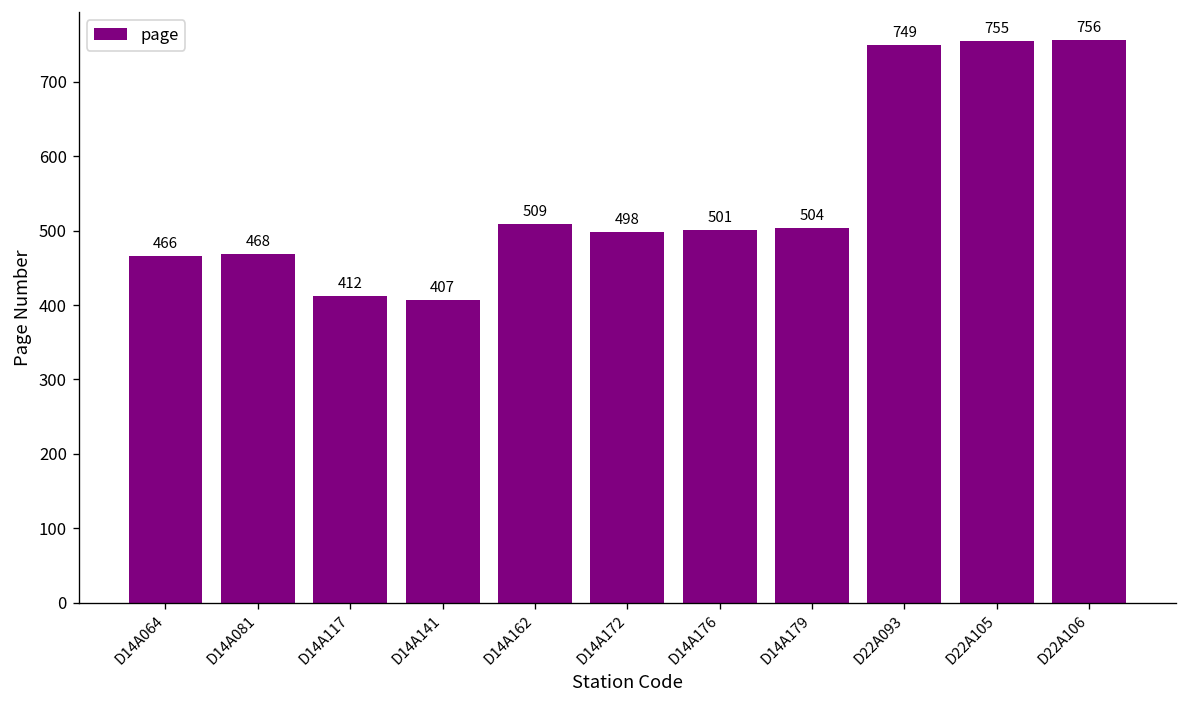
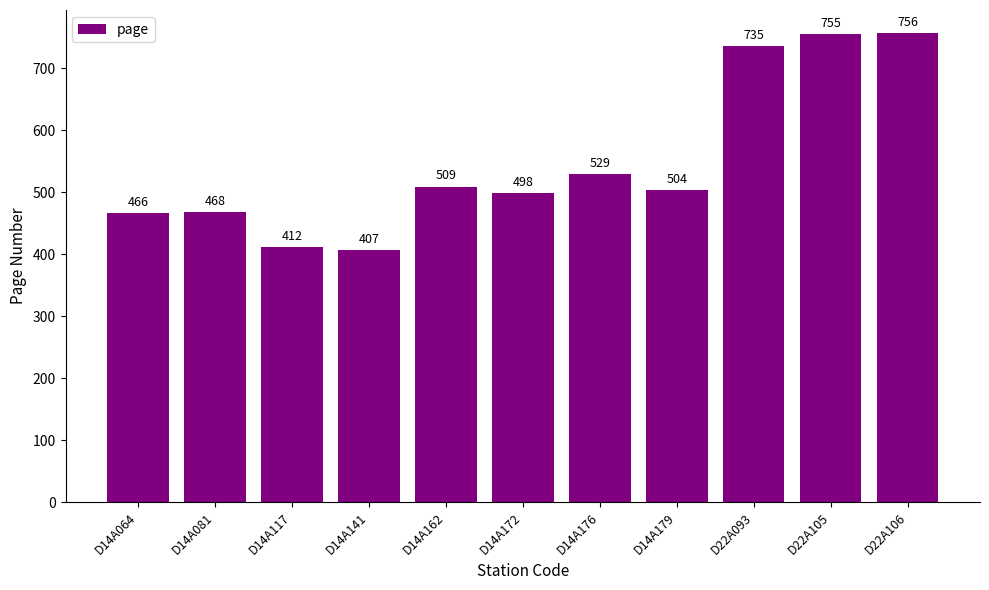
  {
    "D14A064": 466,
    "D14A081": 468,
    "D14A117": 412,
    "D14A141": 407,
    "D14A162": 509,
    "D14A172": 498,
-   "D14A176": 501,
+   "D14A176": 529,
    "D14A179": 504,
-   "D22A093": 749,
+   "D22A093": 735,
    "D22A105": 755,
    "D22A106": 756
  }
